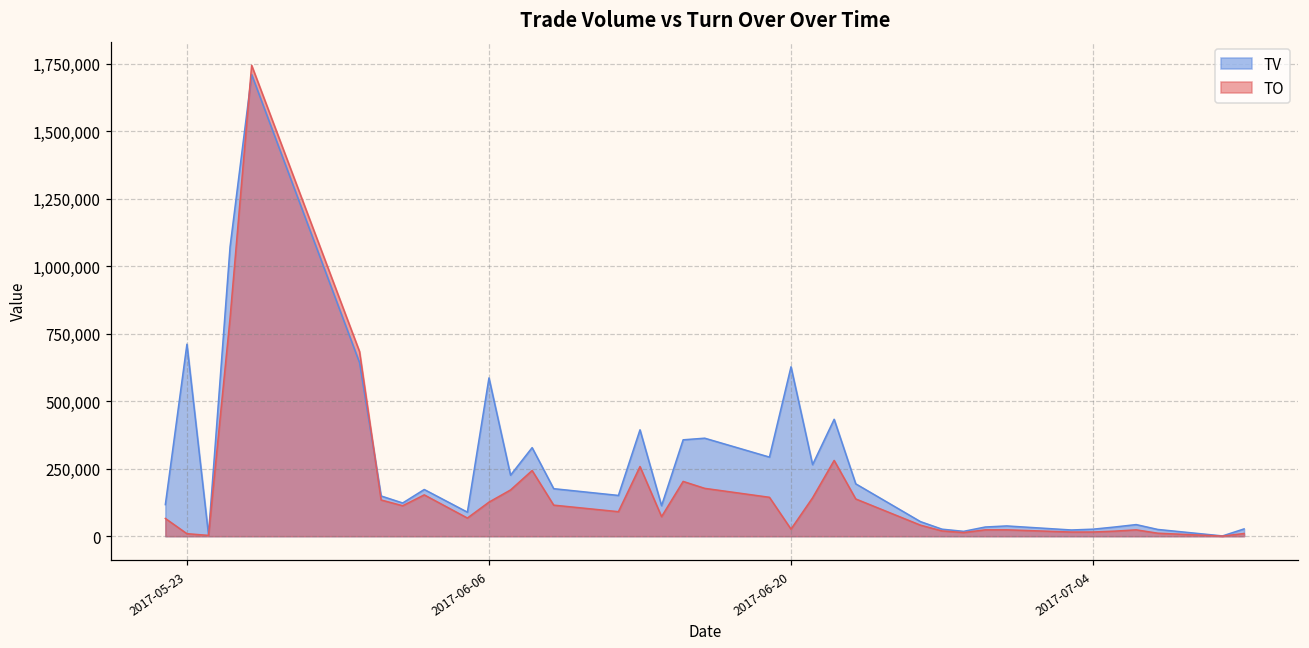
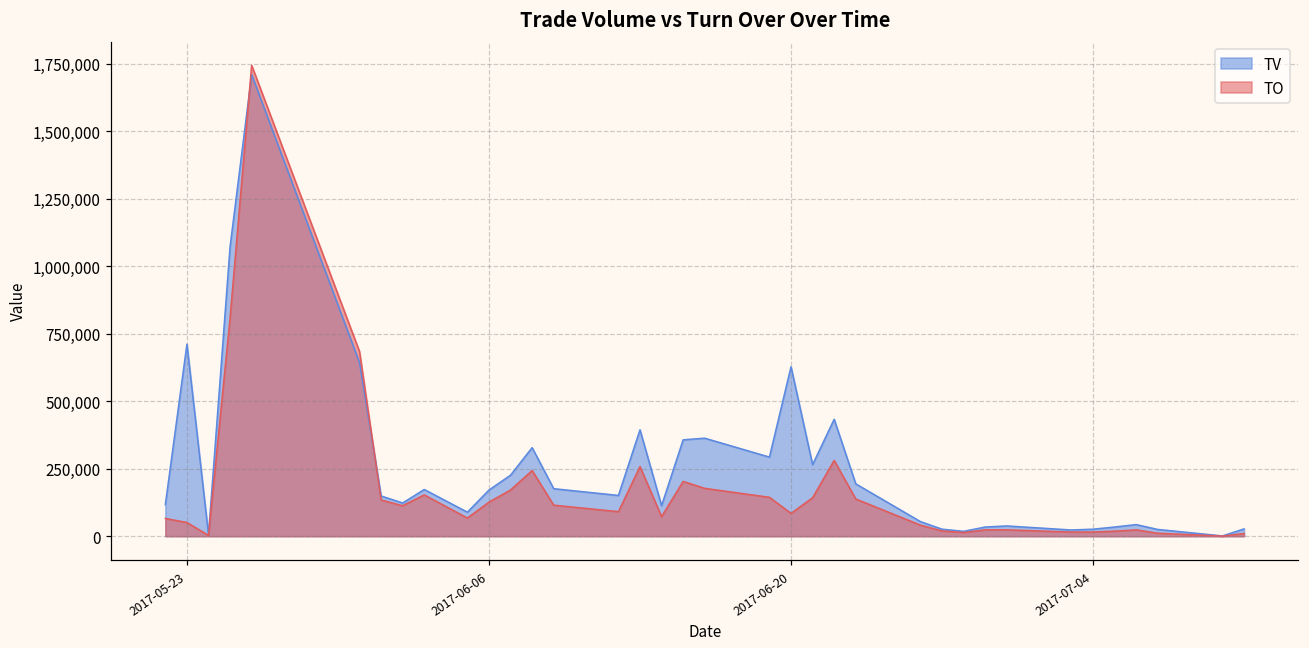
  {
    "TV": {
      "2017-05-23": "710,000",
-     "2017-06-06": "590,000",
+     "2017-06-06": "170,000",
      "2017-06-20": "630,000"
    },
    "TO": {
-     "2017-05-23": "10,000",
+     "2017-05-23": "50,000",
      "2017-06-06": "130,000",
-     "2017-06-20": "30,000"
+     "2017-06-20": "80,000"
    }
  }
